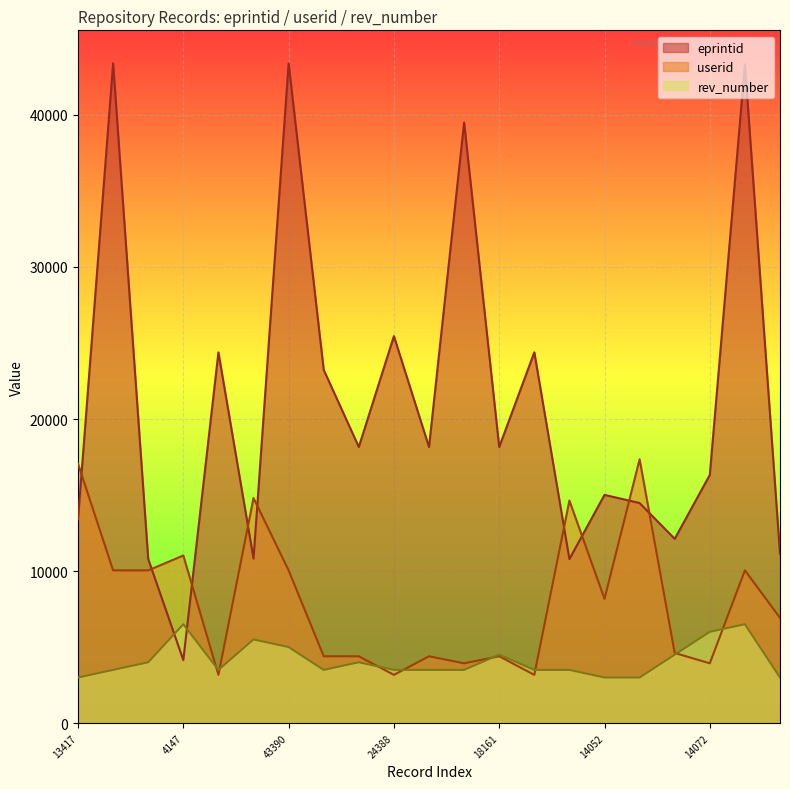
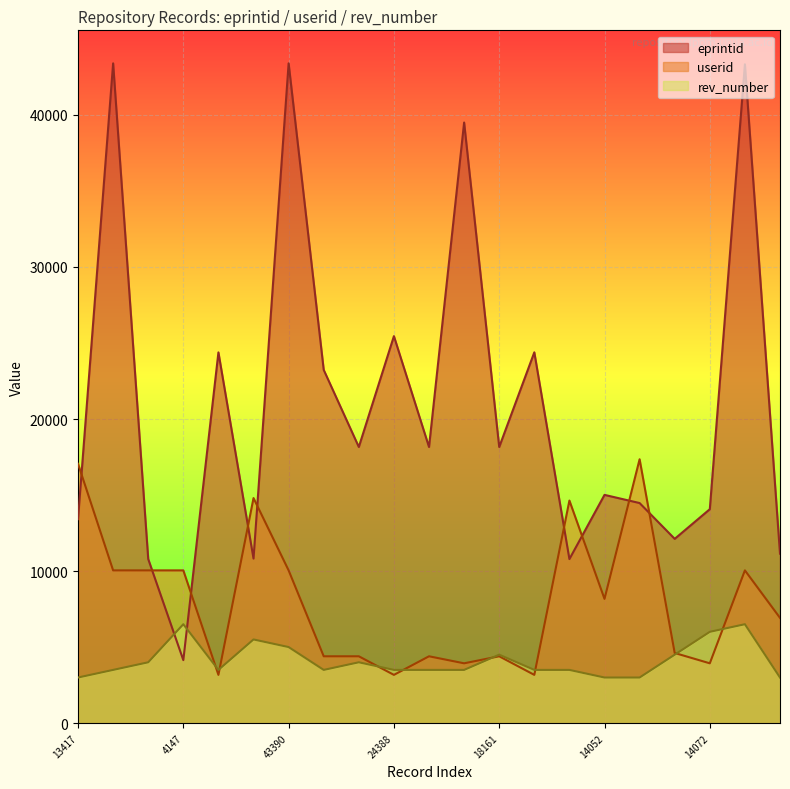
  {
    "eprintid": {
      "13417": 13400,
      "4147": 4100,
      "43390": 43400,
      "24388": 25500,
      "18161": 18200,
      "14052": 15000,
-     "14072": 16300
+     "14072": 14100
    },
    "userid": {
      "13417": 17100,
-     "4147": 11000,
+     "4147": 10000,
      "43390": 10000,
      "24388": 3200,
      "14052": 8200,
      "14072": 3900
    },
    "rev_number": {
      "13417": 3000,
      "4147": 6500,
      "43390": 5000,
      "24388": 3500,
      "14052": 3000,
      "14072": 6000
    }
  }
